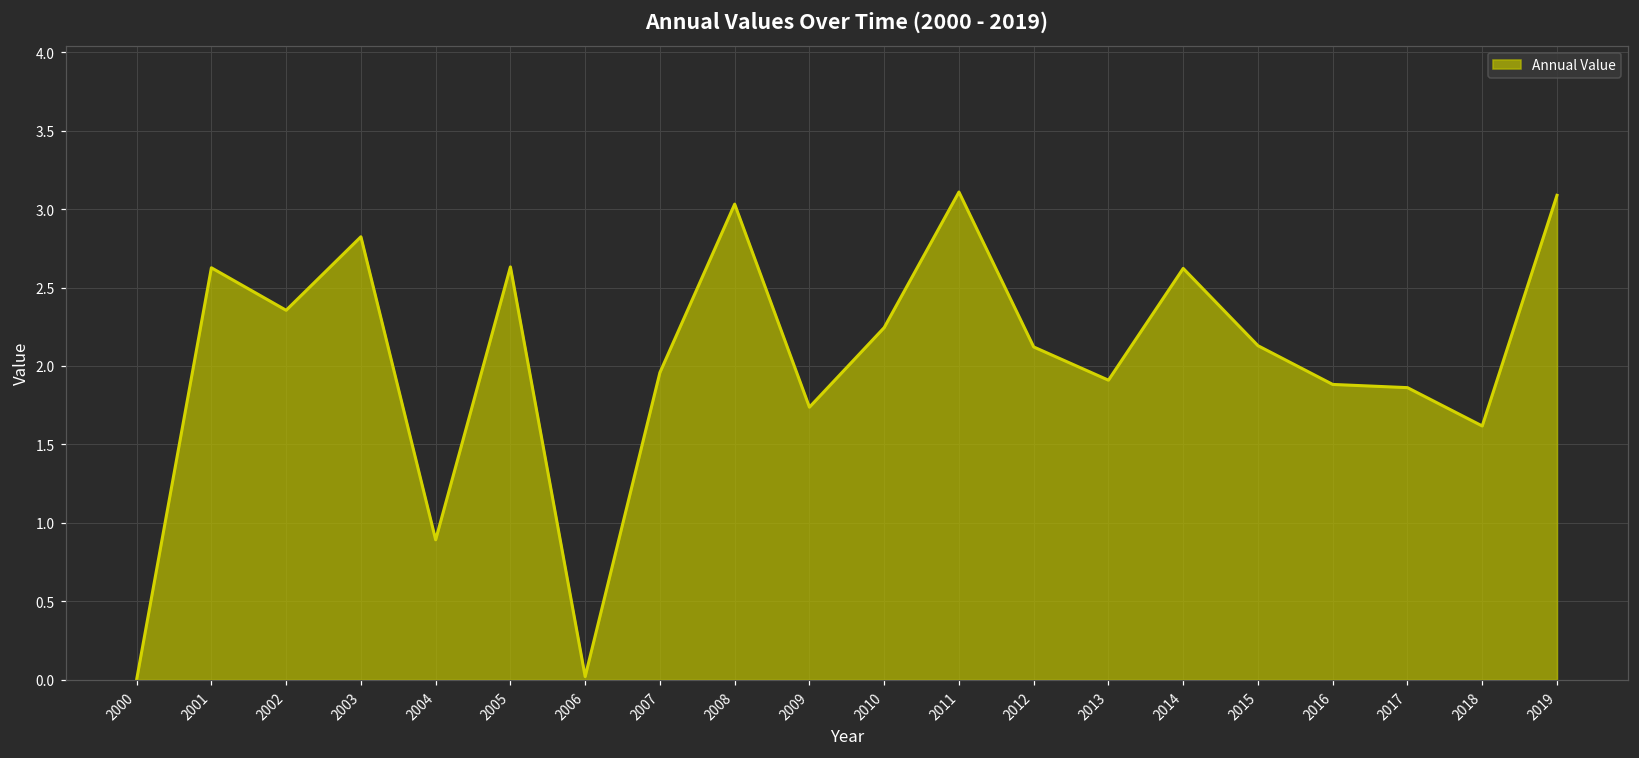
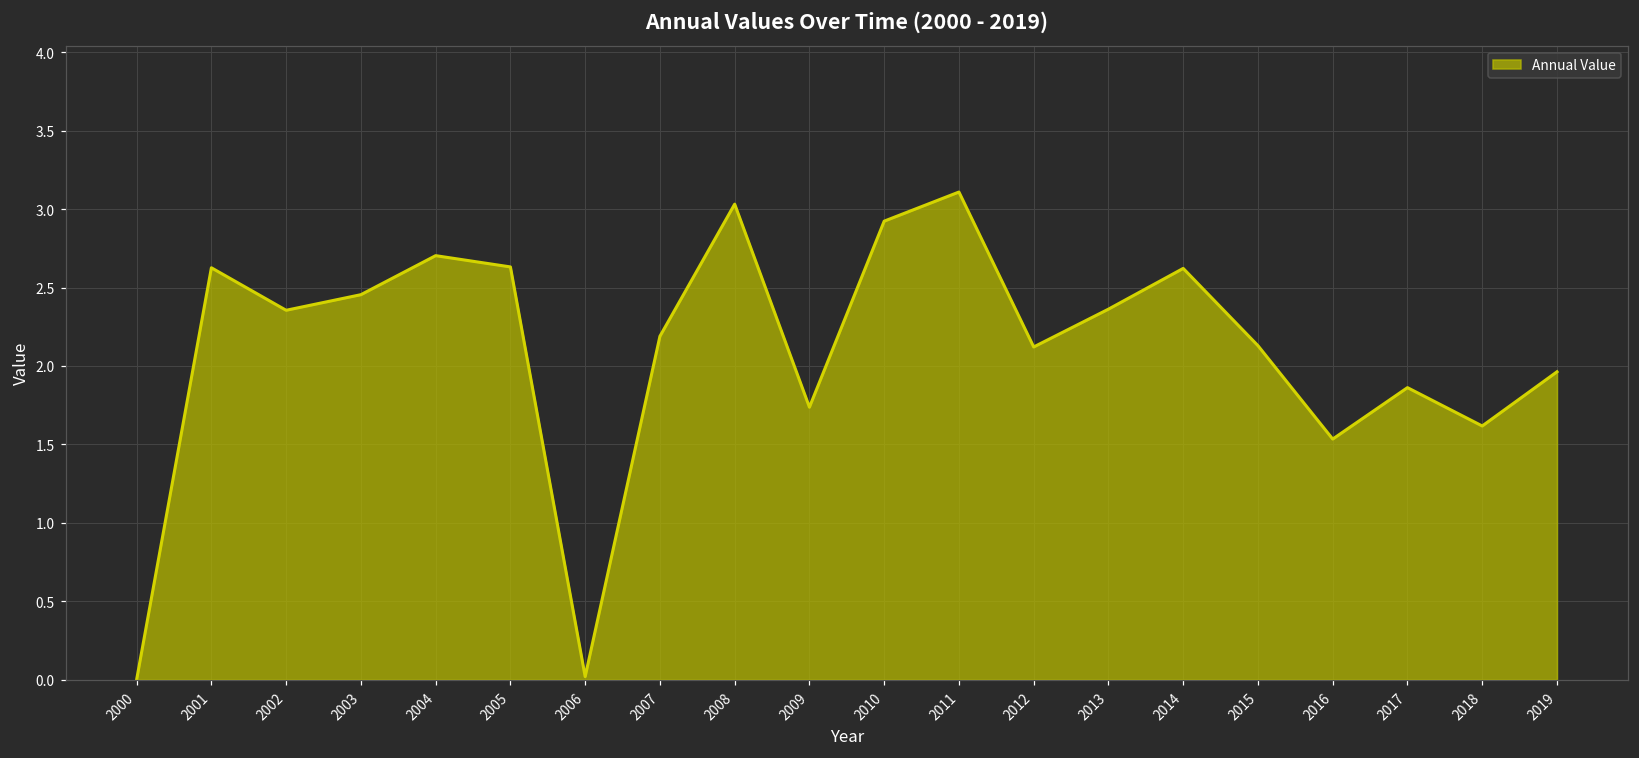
  {
    "2000": 0.00,
    "2001": 2.63,
    "2002": 2.36,
-   "2003": 2.82,
-   "2004": 0.89,
+   "2003": 2.45,
+   "2004": 2.70,
    "2005": 2.63,
    "2006": 0.02,
-   "2007": 1.96,
+   "2007": 2.19,
    "2008": 3.03,
    "2009": 1.74,
-   "2010": 2.24,
+   "2010": 2.92,
    "2011": 3.11,
    "2012": 2.12,
-   "2013": 1.91,
+   "2013": 2.36,
    "2014": 2.62,
    "2015": 2.13,
-   "2016": 1.88,
+   "2016": 1.53,
    "2017": 1.86,
    "2018": 1.62,
-   "2019": 3.09
+   "2019": 1.96
  }
